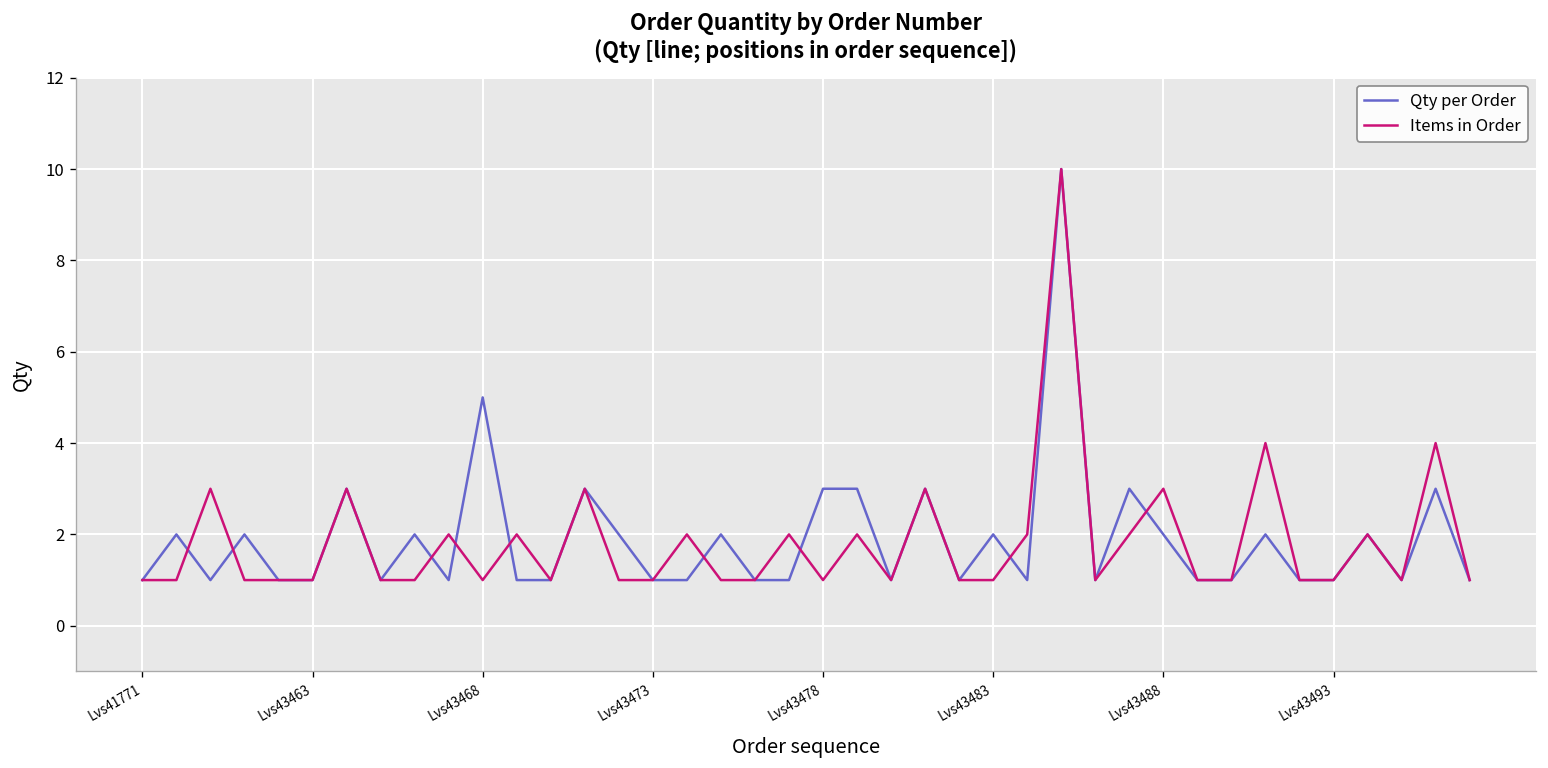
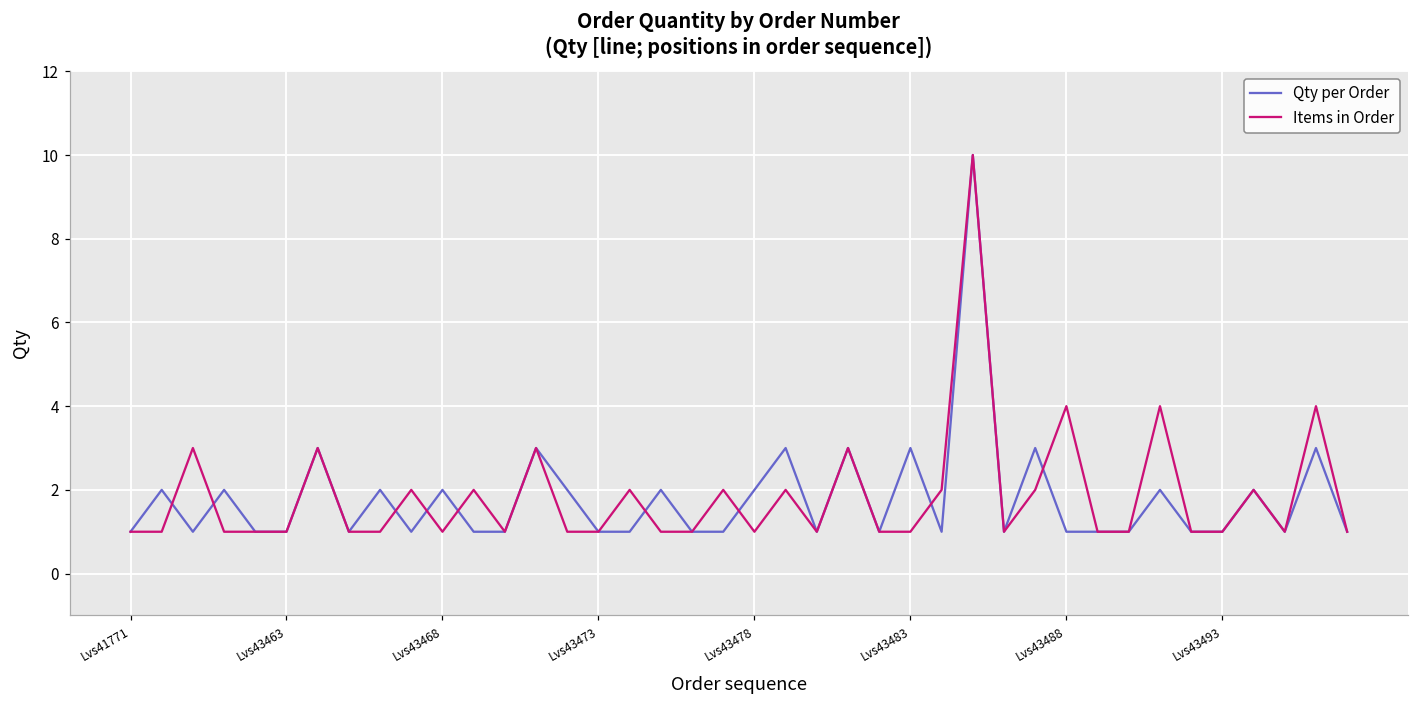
  {
    "Qty per Order": {
-     "Lvs43468": 5,
-     "Lvs43478": 3,
-     "Lvs43483": 2,
-     "Lvs43488": 2
+     "Lvs43468": 2,
+     "Lvs43478": 2,
+     "Lvs43483": 3,
+     "Lvs43488": 1
    },
    "Items in Order": {
      "Lvs43468": 1,
      "Lvs43478": 1,
      "Lvs43483": 1,
-     "Lvs43488": 3
+     "Lvs43488": 4
    }
  }
